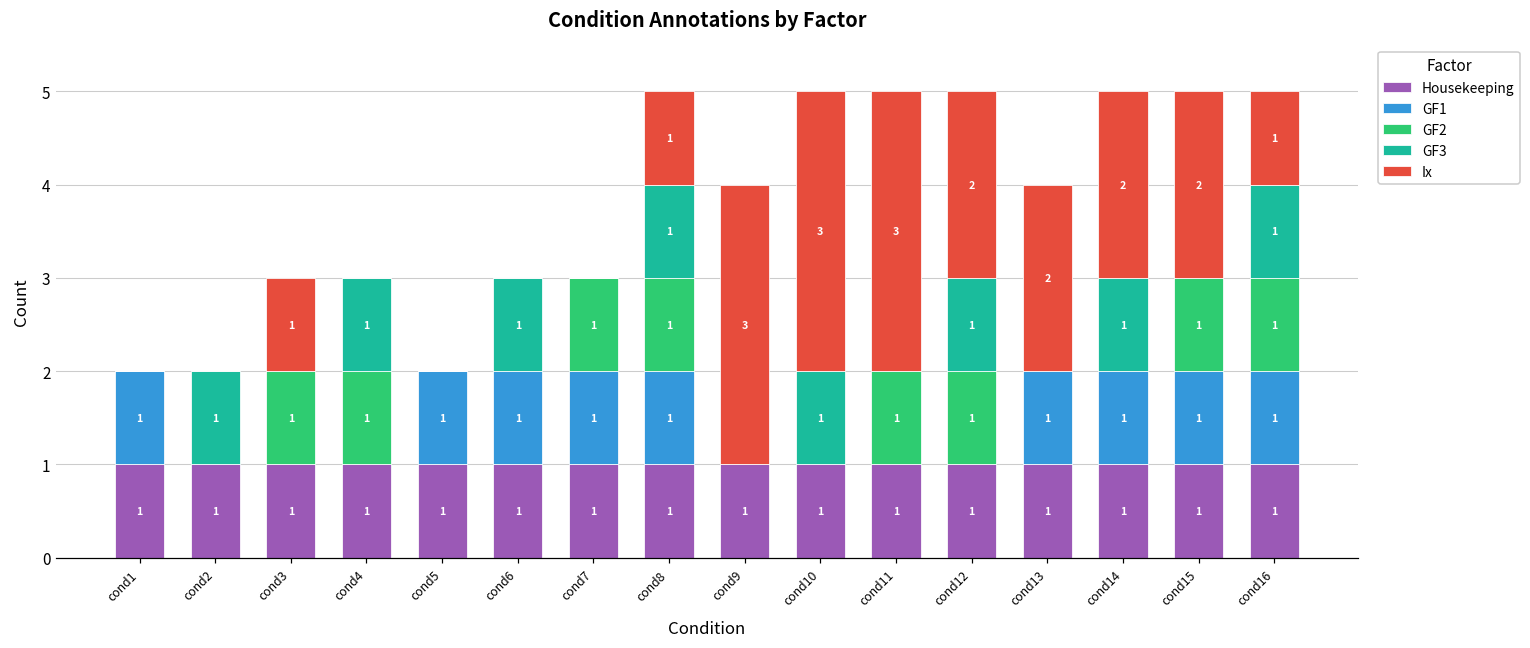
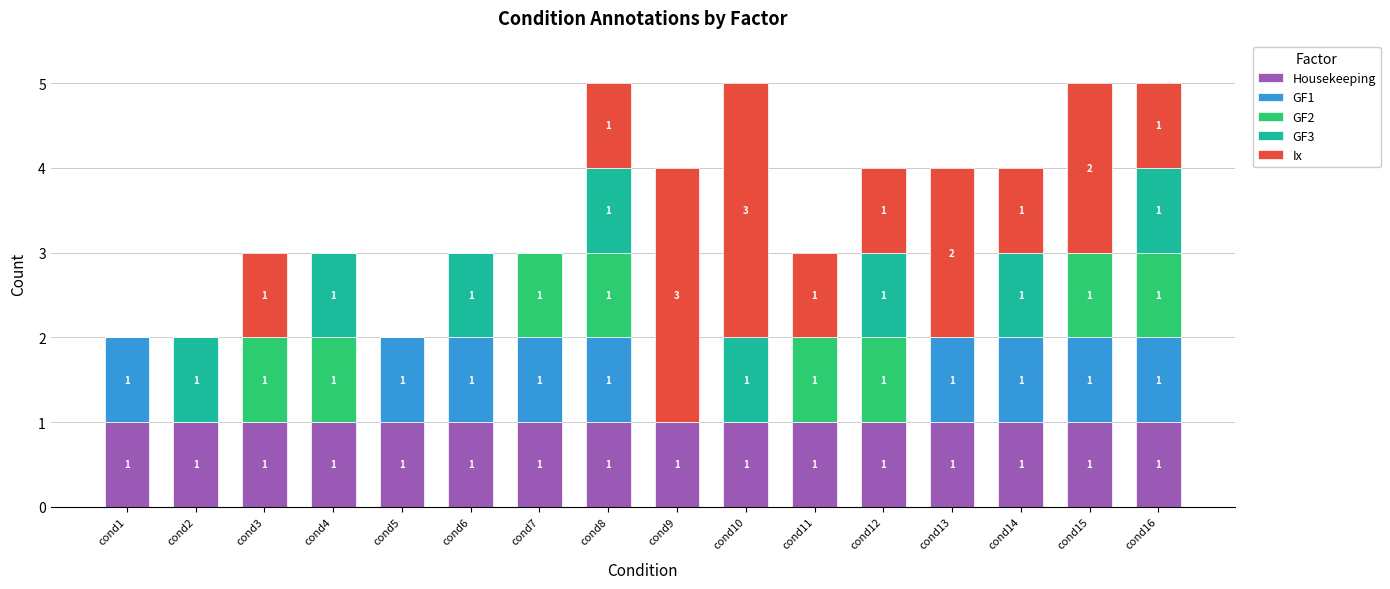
  {
    "Housekeeping": {
      "cond1": 1,
      "cond2": 1,
      "cond3": 1,
      "cond4": 1,
      "cond5": 1,
      "cond6": 1,
      "cond7": 1,
      "cond8": 1,
      "cond9": 1,
      "cond10": 1,
      "cond11": 1,
      "cond12": 1,
      "cond13": 1,
      "cond14": 1,
      "cond15": 1,
      "cond16": 1
    },
    "GF1": {
      "cond1": 1,
      "cond5": 1,
      "cond6": 1,
      "cond7": 1,
      "cond8": 1,
      "cond13": 1,
      "cond14": 1,
      "cond15": 1,
      "cond16": 1
    },
    "Ix": {
      "cond3": 1,
      "cond8": 1,
      "cond9": 3,
      "cond10": 3,
-     "cond11": 3,
-     "cond12": 2,
+     "cond11": 1,
+     "cond12": 1,
      "cond13": 2,
-     "cond14": 2,
+     "cond14": 1,
      "cond15": 2,
      "cond16": 1
    }
  }
